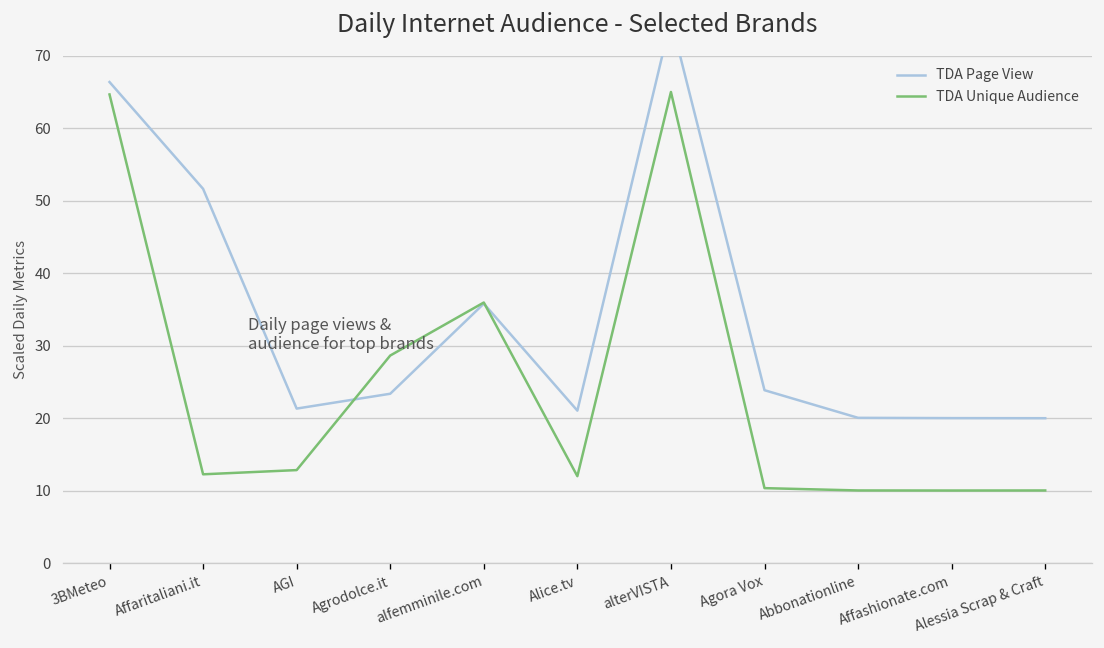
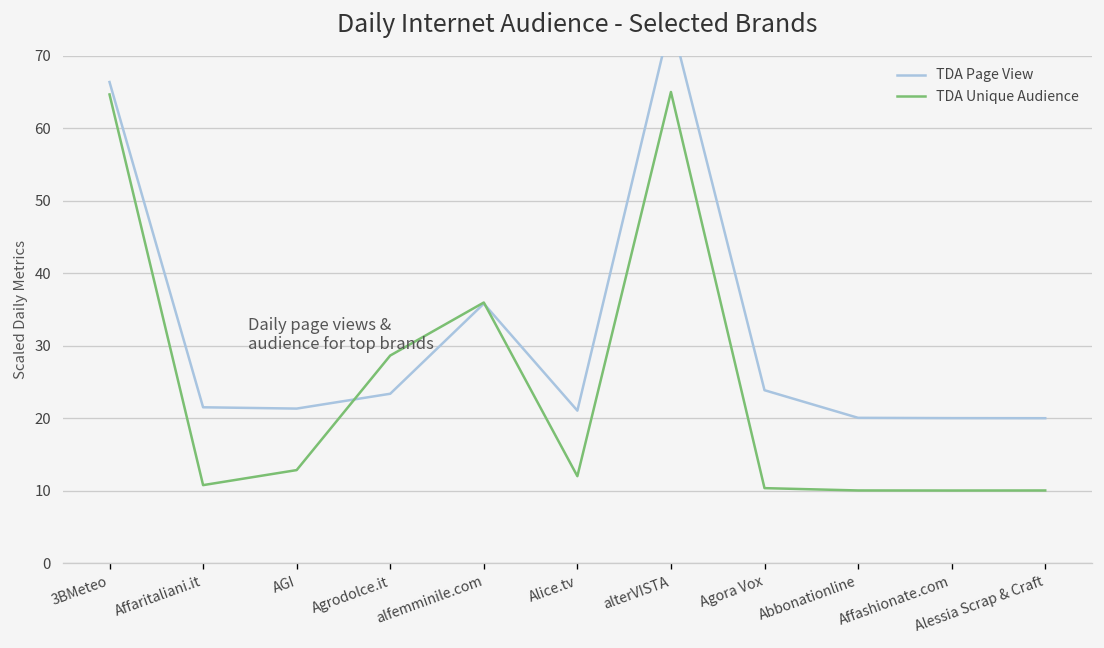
  {
    "TDA Page View": {
      "3BMeteo": 66,
-     "Affaritaliani.it": 52,
+     "Affaritaliani.it": 22,
      "AGI": 21,
      "Agrodolce.it": 23,
      "Alice.tv": 21,
      "Agora Vox": 24,
      "Abbonationline": 20,
      "Affashionate.com": 20,
      "Alessia Scrap & Craft": 20
    },
    "TDA Unique Audience": {
      "3BMeteo": 65,
-     "Affaritaliani.it": 12,
+     "Affaritaliani.it": 11,
      "AGI": 13,
      "Agrodolce.it": 29,
      "Alice.tv": 12,
      "alterVISTA": 65,
      "Agora Vox": 10,
      "Abbonationline": 10,
      "Affashionate.com": 10,
      "Alessia Scrap & Craft": 10
    }
  }
